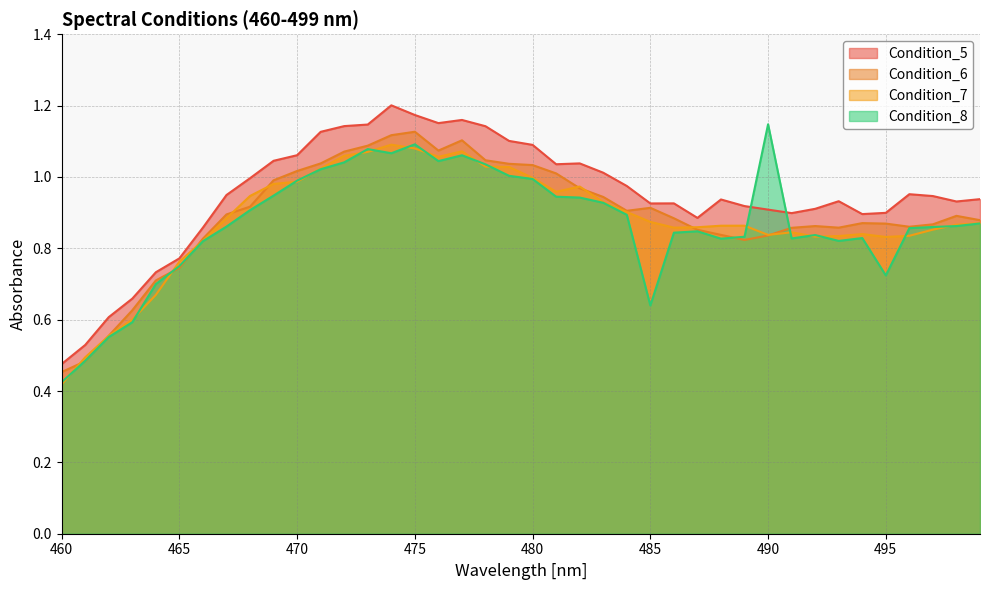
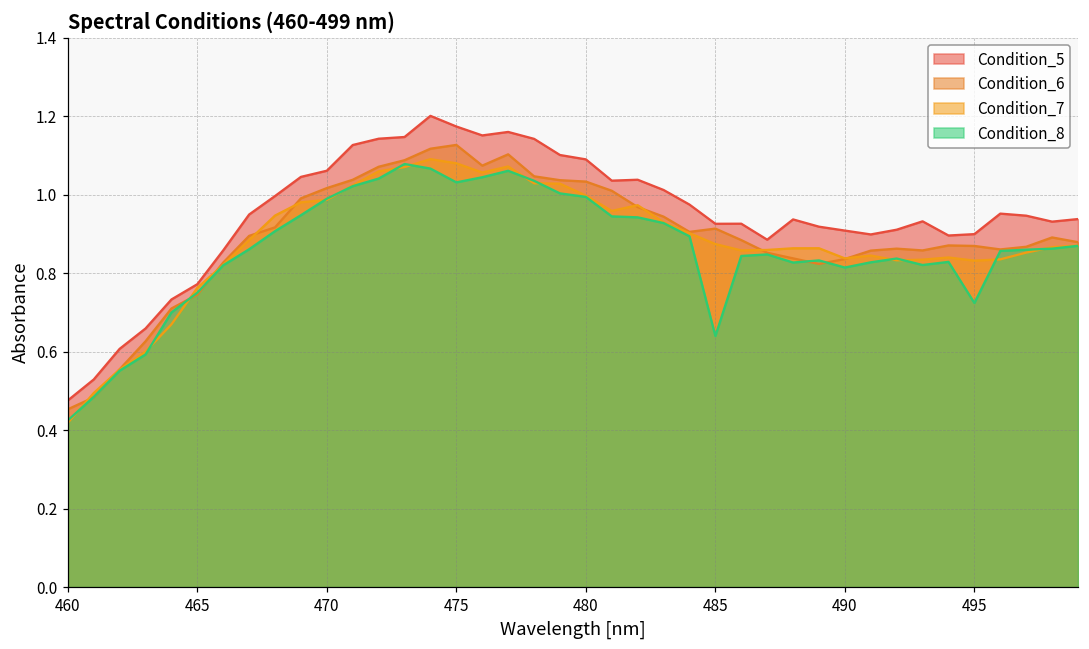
  {
    "Condition_8": {
-     "475": 1.09,
+     "475": 1.03,
      "485": 0.64,
-     "490": 1.15,
+     "490": 0.81,
      "495": 0.72
    }
  }
